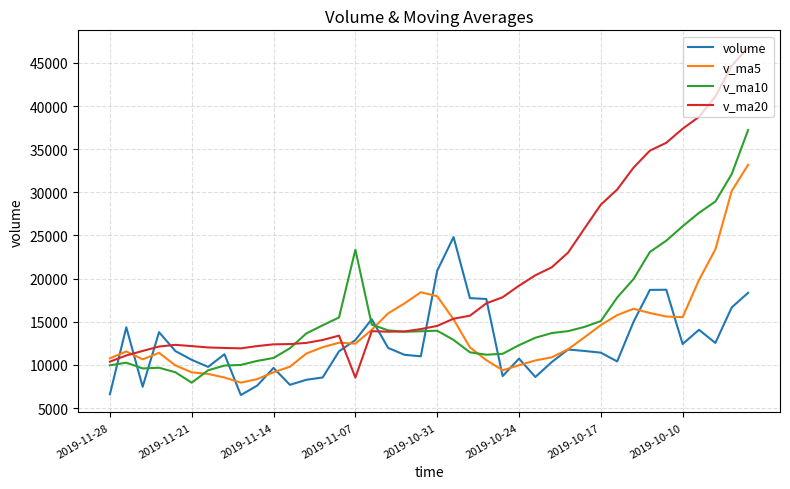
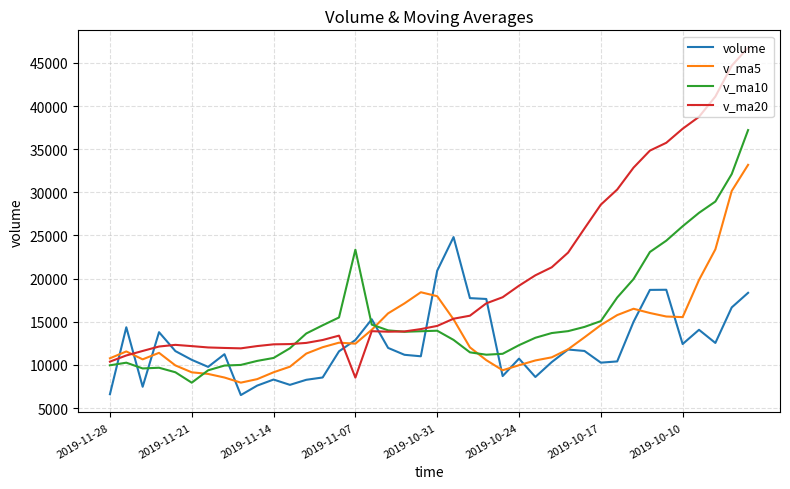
  {
    "volume": {
      "2019-11-28": 7000,
      "2019-11-21": 11000,
-     "2019-11-14": 10000,
+     "2019-11-14": 8000,
      "2019-11-07": 13000,
      "2019-10-31": 21000,
      "2019-10-24": 11000,
-     "2019-10-17": 11000,
+     "2019-10-17": 10000,
      "2019-10-10": 12000
    },
    "v_ma5": {
      "2019-11-28": 11000,
      "2019-11-21": 9000,
      "2019-11-14": 9000,
      "2019-11-07": 12000,
      "2019-10-31": 18000,
      "2019-10-24": 10000,
      "2019-10-17": 15000,
      "2019-10-10": 16000
    },
    "v_ma10": {
      "2019-11-28": 10000,
      "2019-11-21": 8000,
      "2019-11-14": 11000,
      "2019-11-07": 23000,
      "2019-10-31": 14000,
      "2019-10-24": 12000,
      "2019-10-17": 15000,
      "2019-10-10": 26000
    },
    "v_ma20": {
      "2019-11-28": 10000,
      "2019-11-21": 12000,
      "2019-11-14": 12000,
      "2019-11-07": 9000,
      "2019-10-31": 15000,
      "2019-10-24": 19000,
      "2019-10-17": 29000,
      "2019-10-10": 37000
    }
  }
